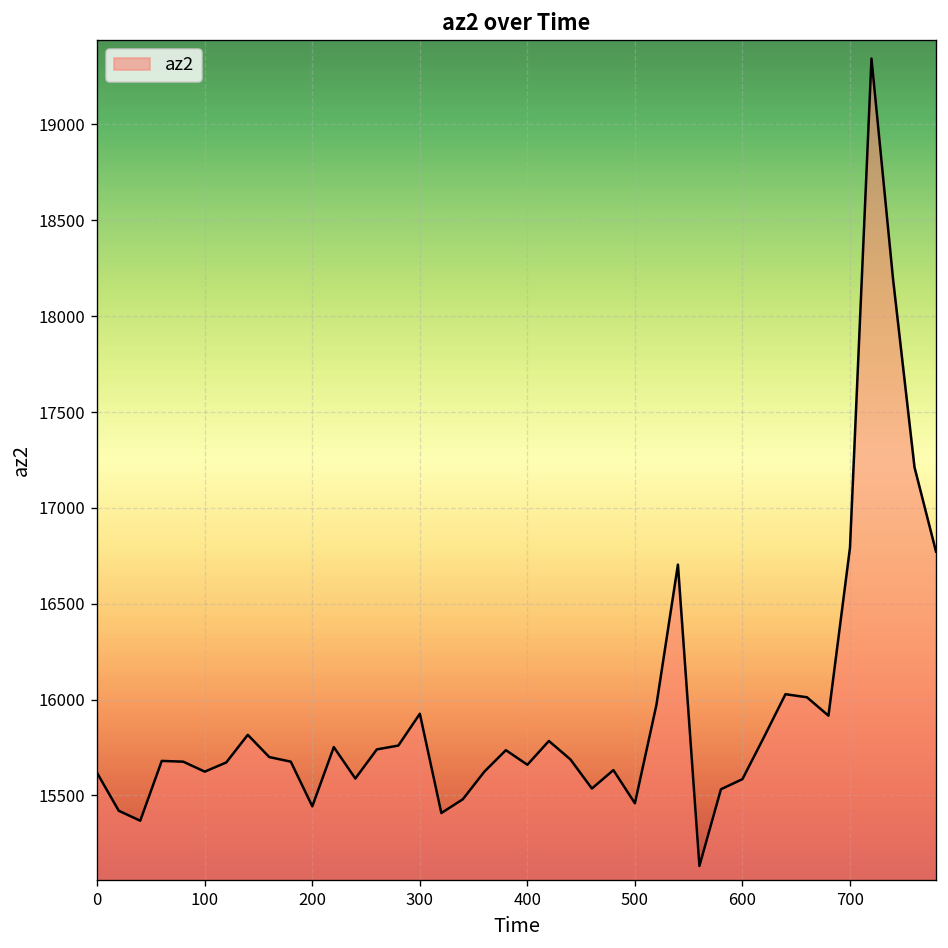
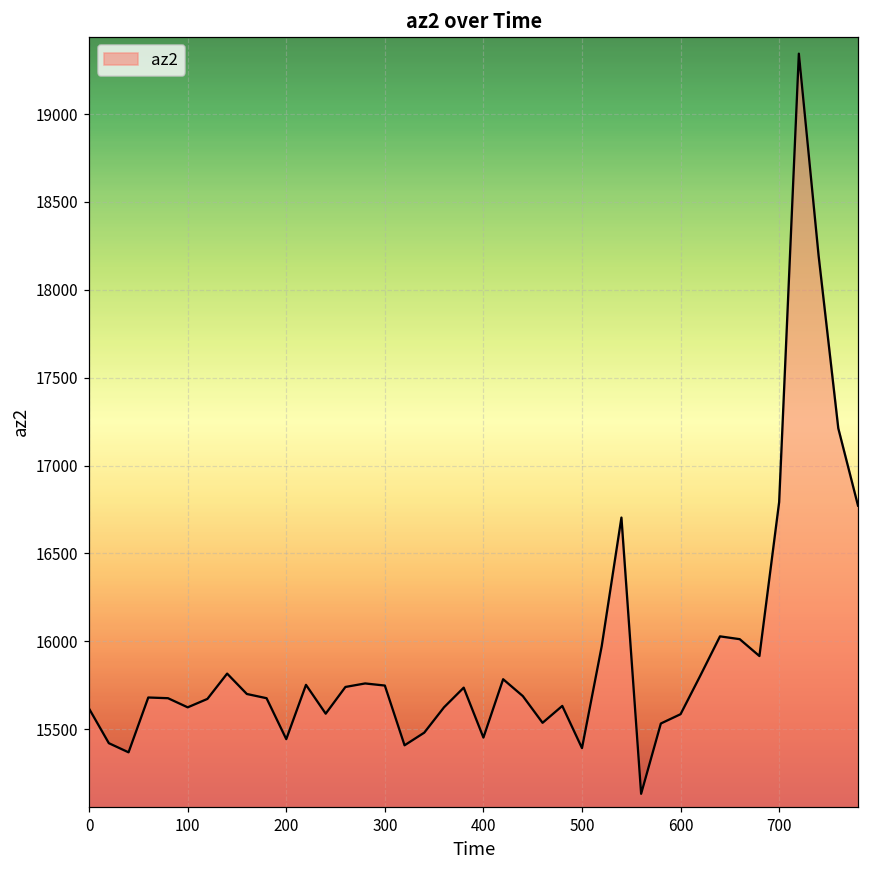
  {
    "0": 15620,
    "100": 15620,
    "200": 15440,
-   "300": 15930,
-   "400": 15660,
-   "500": 15460,
+   "300": 15750,
+   "400": 15450,
+   "500": 15390,
    "600": 15590,
    "700": 16790
  }
